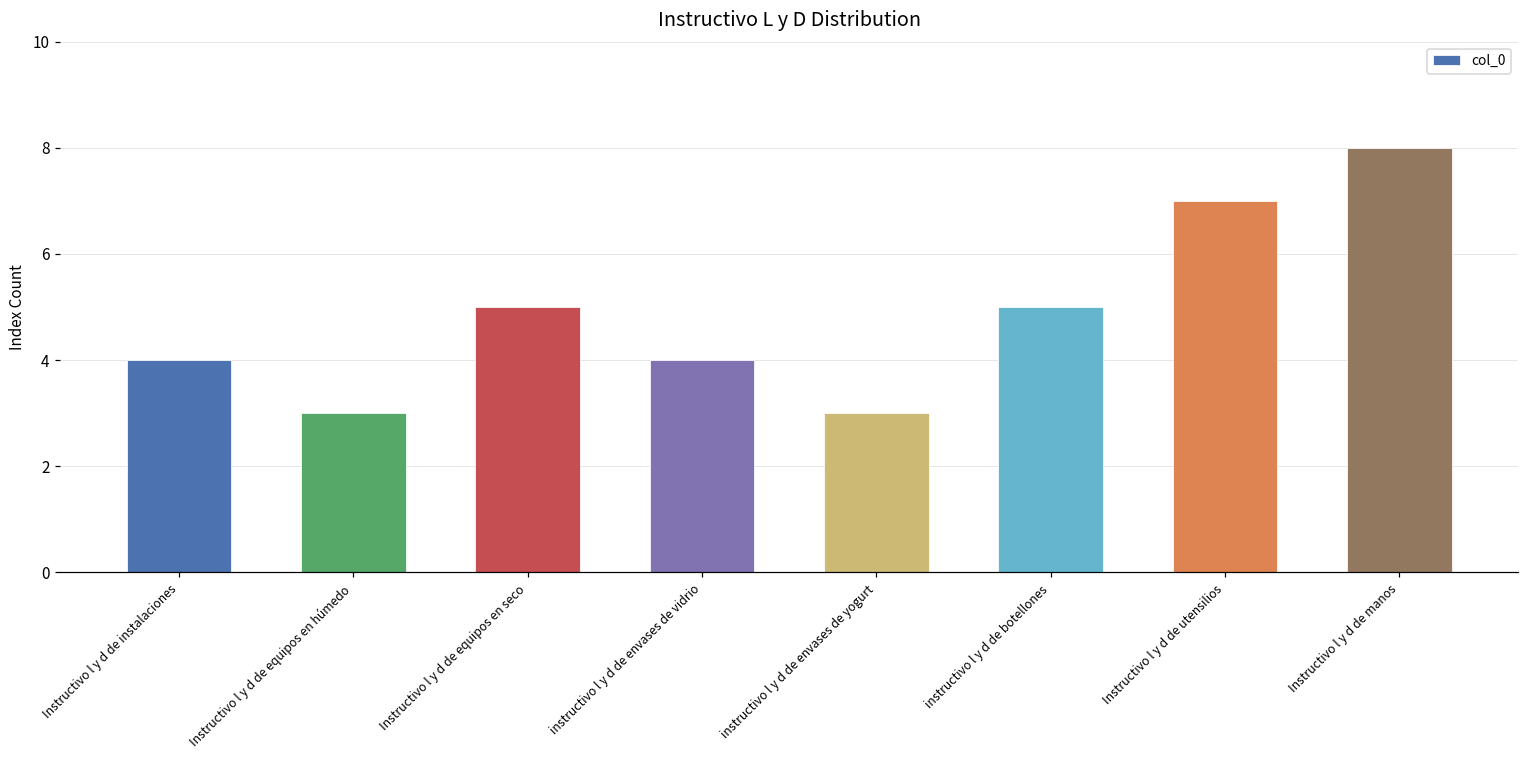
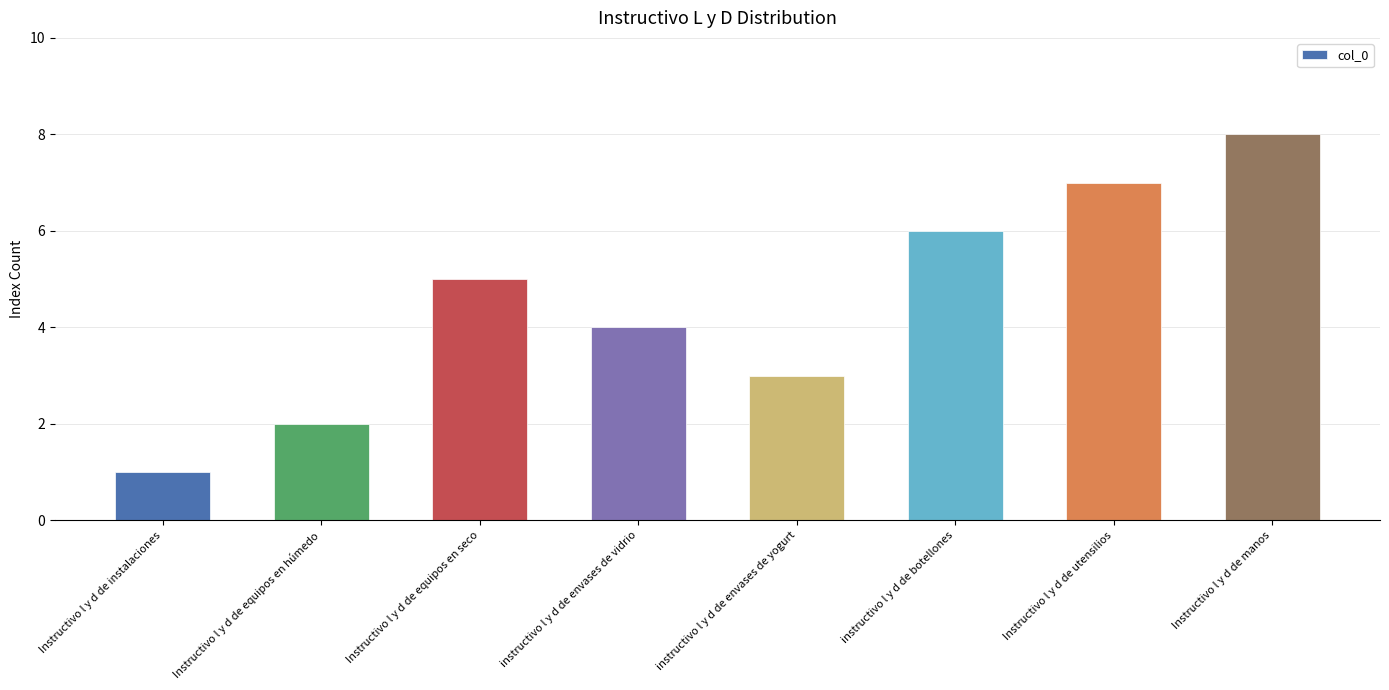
  {
-   "Instructivo l y d de instalaciones": 4,
-   "Instructivo l y d de equipos en húmedo": 3,
+   "Instructivo l y d de instalaciones": 1,
+   "Instructivo l y d de equipos en húmedo": 2,
    "Instructivo l y d de equipos en seco": 5,
    "instructivo l y d de envases de vidrio": 4,
    "instructivo l y d de envases de yogurt": 3,
-   "instructivo l y d de botellones": 5,
+   "instructivo l y d de botellones": 6,
    "Instructivo l y d de utensilios": 7,
    "Instructivo l y d de manos": 8
  }
